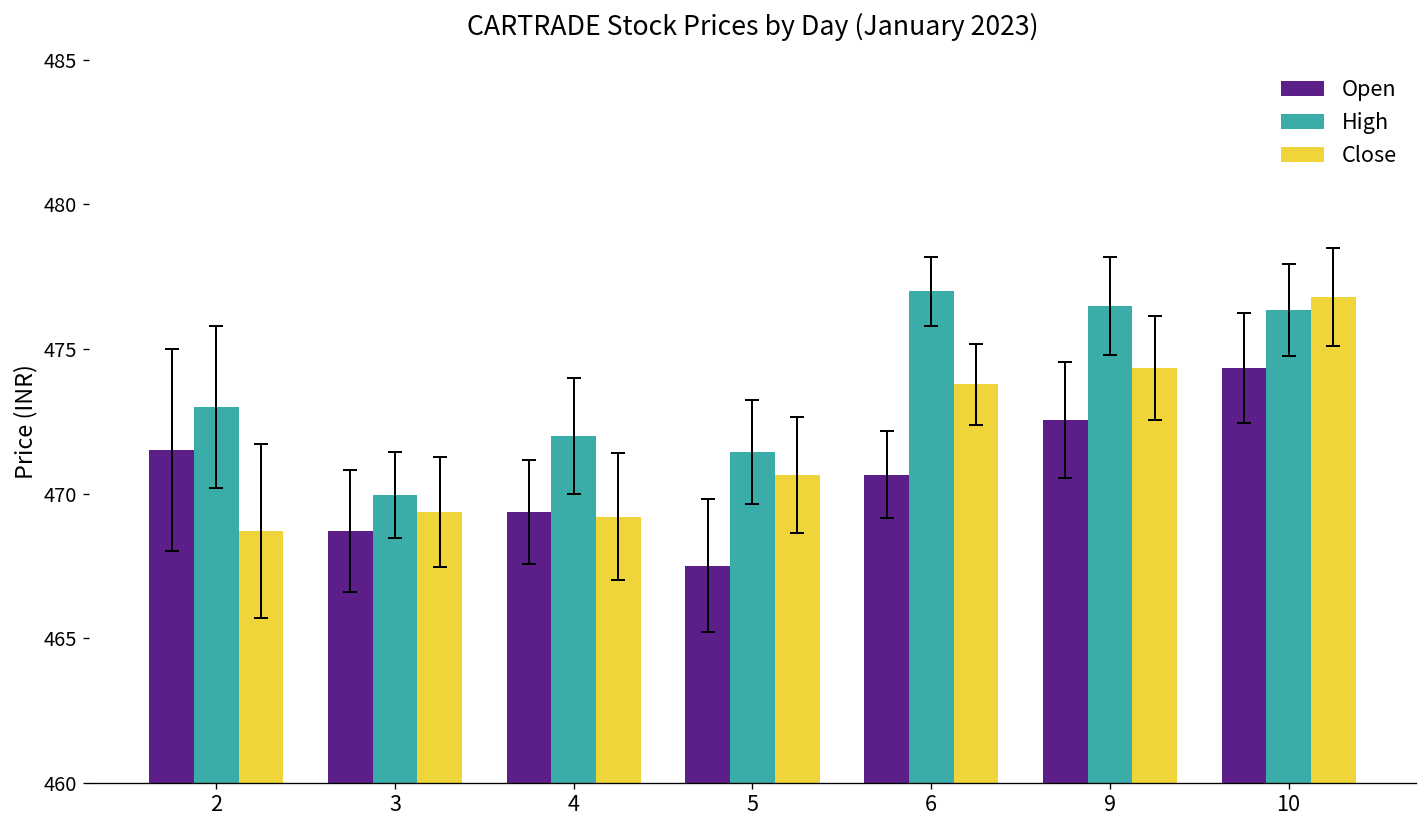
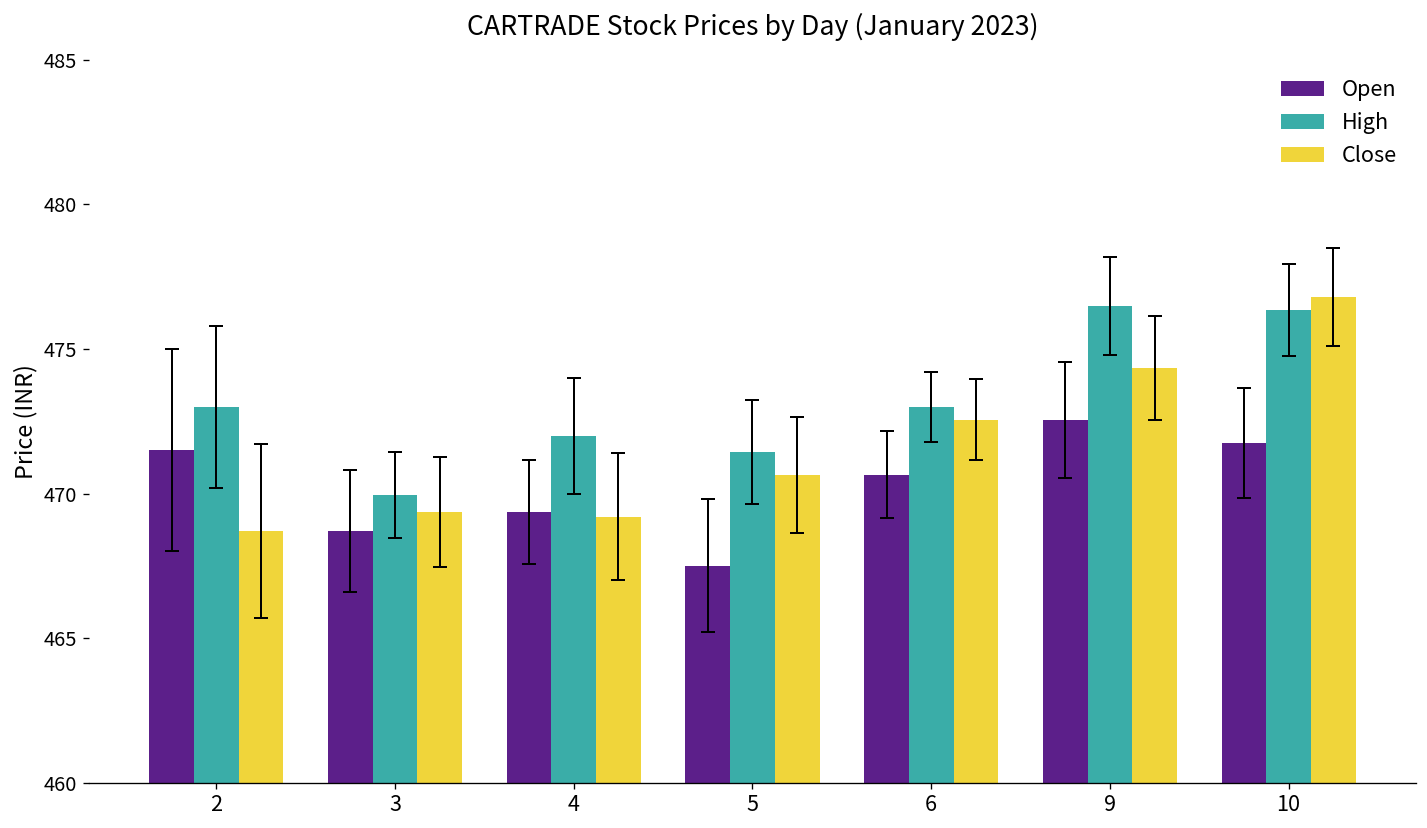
  {
    "Open": {
      "2": 471.5,
      "3": 468.7,
      "4": 469.4,
      "5": 467.5,
      "6": 470.7,
      "9": 472.6,
-     "10": 474.4
+     "10": 471.8
    },
    "High": {
      "2": 473,
      "3": 470,
      "4": 472,
      "5": 471.5,
-     "6": 477,
+     "6": 473,
      "9": 476.5,
      "10": 476.4
    },
    "Close": {
      "2": 468.7,
      "3": 469.4,
      "4": 469.2,
      "5": 470.7,
-     "6": 473.8,
+     "6": 472.6,
      "9": 474.4,
      "10": 476.8
    }
  }
